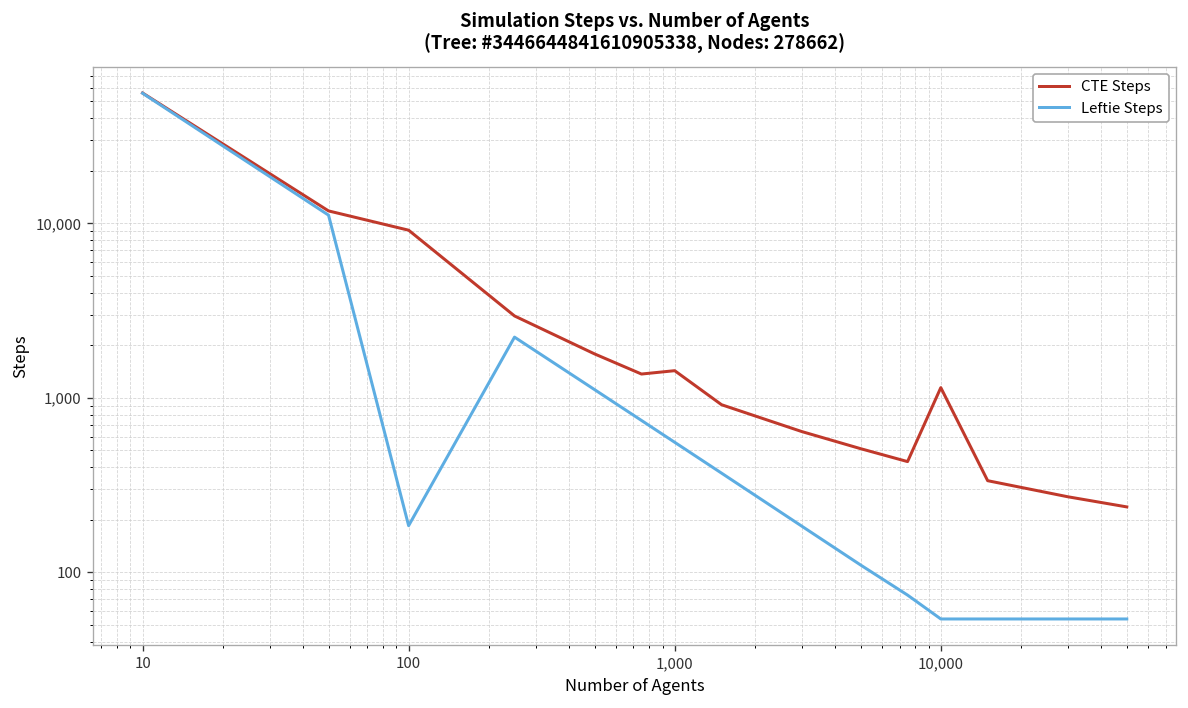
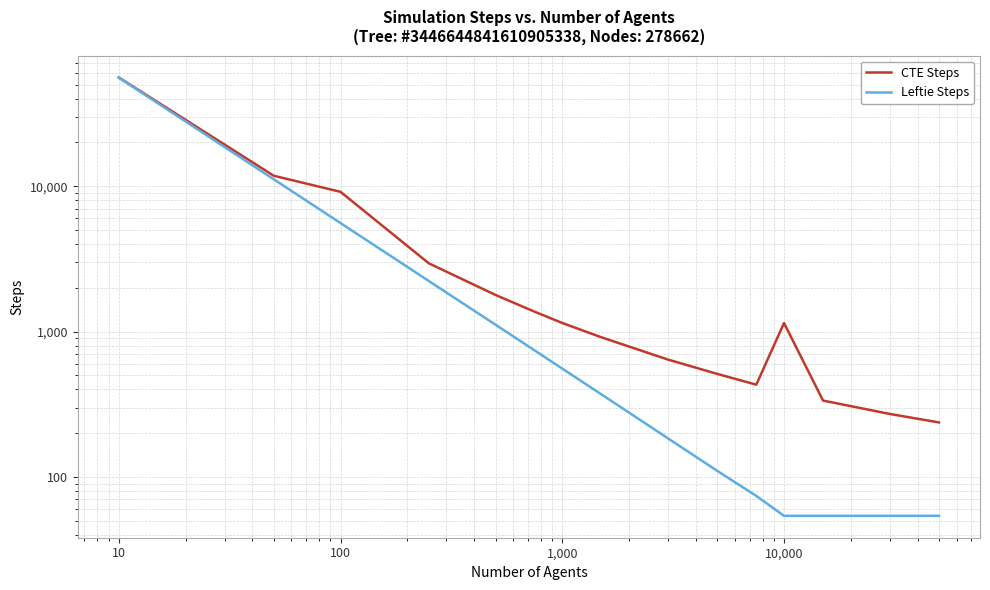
  {
    "CTE Steps": {
      "100": "9,000",
-     "1,000": "1,400",
+     "1,000": "1,100",
      "10,000": "1,100"
    },
    "Leftie Steps": {
-     "100": "190",
+     "100": "5,600",
      "1,000": "560",
      "10,000": "54"
    }
  }
